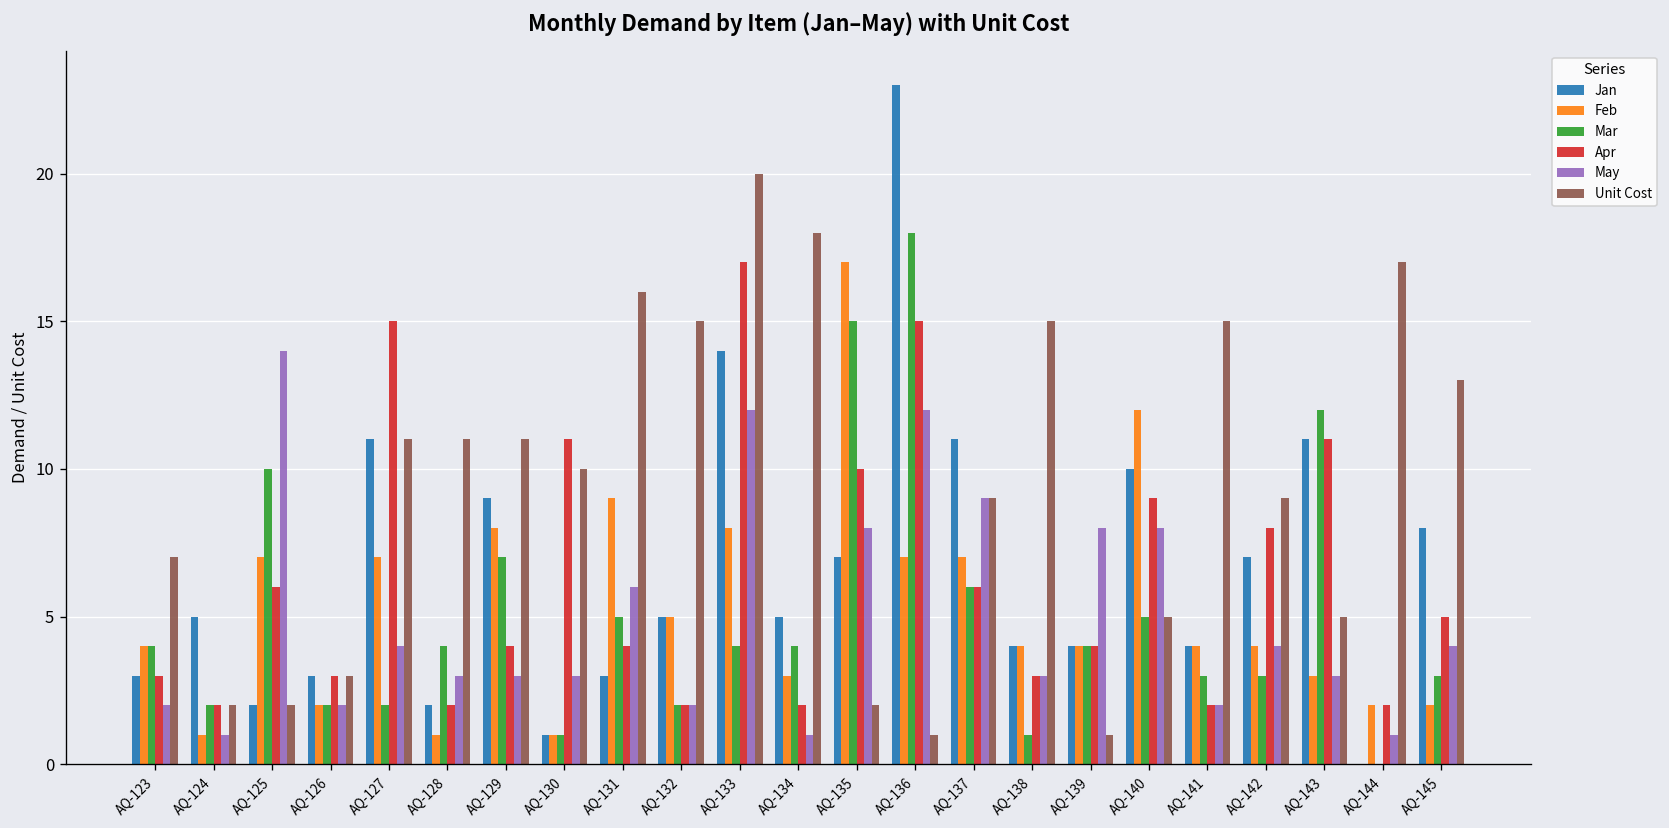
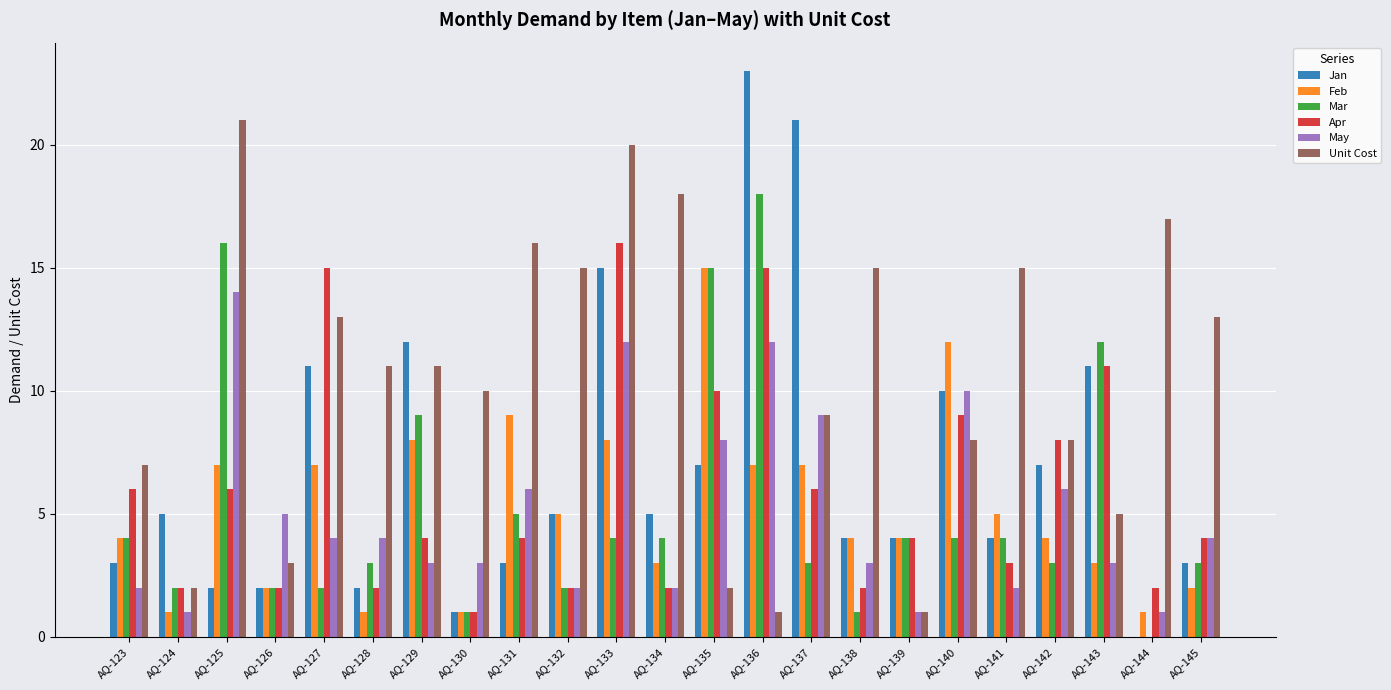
  {
    "Jan": {
      "AQ-123": 3,
      "AQ-124": 5,
      "AQ-125": 2,
-     "AQ-126": 3,
+     "AQ-126": 2,
      "AQ-127": 11,
      "AQ-128": 2,
-     "AQ-129": 9,
+     "AQ-129": 12,
      "AQ-130": 1,
      "AQ-131": 3,
      "AQ-132": 5,
-     "AQ-133": 14,
+     "AQ-133": 15,
      "AQ-134": 5,
      "AQ-135": 7,
      "AQ-136": 23,
-     "AQ-137": 11,
+     "AQ-137": 21,
      "AQ-138": 4,
      "AQ-139": 4,
      "AQ-140": 10,
      "AQ-141": 4,
      "AQ-142": 7,
      "AQ-143": 11,
      "AQ-144": 0,
-     "AQ-145": 8
+     "AQ-145": 3
    },
    "Feb": {
      "AQ-123": 4,
      "AQ-124": 1,
      "AQ-125": 7,
      "AQ-126": 2,
      "AQ-127": 7,
      "AQ-128": 1,
      "AQ-129": 8,
      "AQ-130": 1,
      "AQ-131": 9,
      "AQ-132": 5,
      "AQ-133": 8,
      "AQ-134": 3,
-     "AQ-135": 17,
+     "AQ-135": 15,
      "AQ-136": 7,
      "AQ-137": 7,
      "AQ-138": 4,
      "AQ-139": 4,
      "AQ-140": 12,
-     "AQ-141": 4,
+     "AQ-141": 5,
      "AQ-142": 4,
      "AQ-143": 3,
-     "AQ-144": 2,
+     "AQ-144": 1,
      "AQ-145": 2
    },
    "Mar": {
      "AQ-123": 4,
      "AQ-124": 2,
-     "AQ-125": 10,
+     "AQ-125": 16,
      "AQ-126": 2,
      "AQ-127": 2,
-     "AQ-128": 4,
-     "AQ-129": 7,
+     "AQ-128": 3,
+     "AQ-129": 9,
      "AQ-130": 1,
      "AQ-131": 5,
      "AQ-132": 2,
      "AQ-133": 4,
      "AQ-134": 4,
      "AQ-135": 15,
      "AQ-136": 18,
-     "AQ-137": 6,
+     "AQ-137": 3,
      "AQ-138": 1,
      "AQ-139": 4,
-     "AQ-140": 5,
-     "AQ-141": 3,
+     "AQ-140": 4,
+     "AQ-141": 4,
      "AQ-142": 3,
      "AQ-143": 12,
      "AQ-144": 0,
      "AQ-145": 3
    },
    "Apr": {
-     "AQ-123": 3,
+     "AQ-123": 6,
      "AQ-124": 2,
      "AQ-125": 6,
-     "AQ-126": 3,
+     "AQ-126": 2,
      "AQ-127": 15,
      "AQ-128": 2,
      "AQ-129": 4,
-     "AQ-130": 11,
+     "AQ-130": 1,
      "AQ-131": 4,
      "AQ-132": 2,
-     "AQ-133": 17,
+     "AQ-133": 16,
      "AQ-134": 2,
      "AQ-135": 10,
      "AQ-136": 15,
      "AQ-137": 6,
-     "AQ-138": 3,
+     "AQ-138": 2,
      "AQ-139": 4,
      "AQ-140": 9,
-     "AQ-141": 2,
+     "AQ-141": 3,
      "AQ-142": 8,
      "AQ-143": 11,
      "AQ-144": 2,
-     "AQ-145": 5
+     "AQ-145": 4
    },
    "May": {
      "AQ-123": 2,
      "AQ-124": 1,
      "AQ-125": 14,
-     "AQ-126": 2,
+     "AQ-126": 5,
      "AQ-127": 4,
-     "AQ-128": 3,
+     "AQ-128": 4,
      "AQ-129": 3,
      "AQ-130": 3,
      "AQ-131": 6,
      "AQ-132": 2,
      "AQ-133": 12,
-     "AQ-134": 1,
+     "AQ-134": 2,
      "AQ-135": 8,
      "AQ-136": 12,
      "AQ-137": 9,
      "AQ-138": 3,
-     "AQ-139": 8,
-     "AQ-140": 8,
+     "AQ-139": 1,
+     "AQ-140": 10,
      "AQ-141": 2,
-     "AQ-142": 4,
+     "AQ-142": 6,
      "AQ-143": 3,
      "AQ-144": 1,
      "AQ-145": 4
    },
    "Unit Cost": {
      "AQ-123": 7,
      "AQ-124": 2,
-     "AQ-125": 2,
+     "AQ-125": 21,
      "AQ-126": 3,
-     "AQ-127": 11,
+     "AQ-127": 13,
      "AQ-128": 11,
      "AQ-129": 11,
      "AQ-130": 10,
      "AQ-131": 16,
      "AQ-132": 15,
      "AQ-133": 20,
      "AQ-134": 18,
      "AQ-135": 2,
      "AQ-136": 1,
      "AQ-137": 9,
      "AQ-138": 15,
      "AQ-139": 1,
-     "AQ-140": 5,
+     "AQ-140": 8,
      "AQ-141": 15,
-     "AQ-142": 9,
+     "AQ-142": 8,
      "AQ-143": 5,
      "AQ-144": 17,
      "AQ-145": 13
    }
  }
